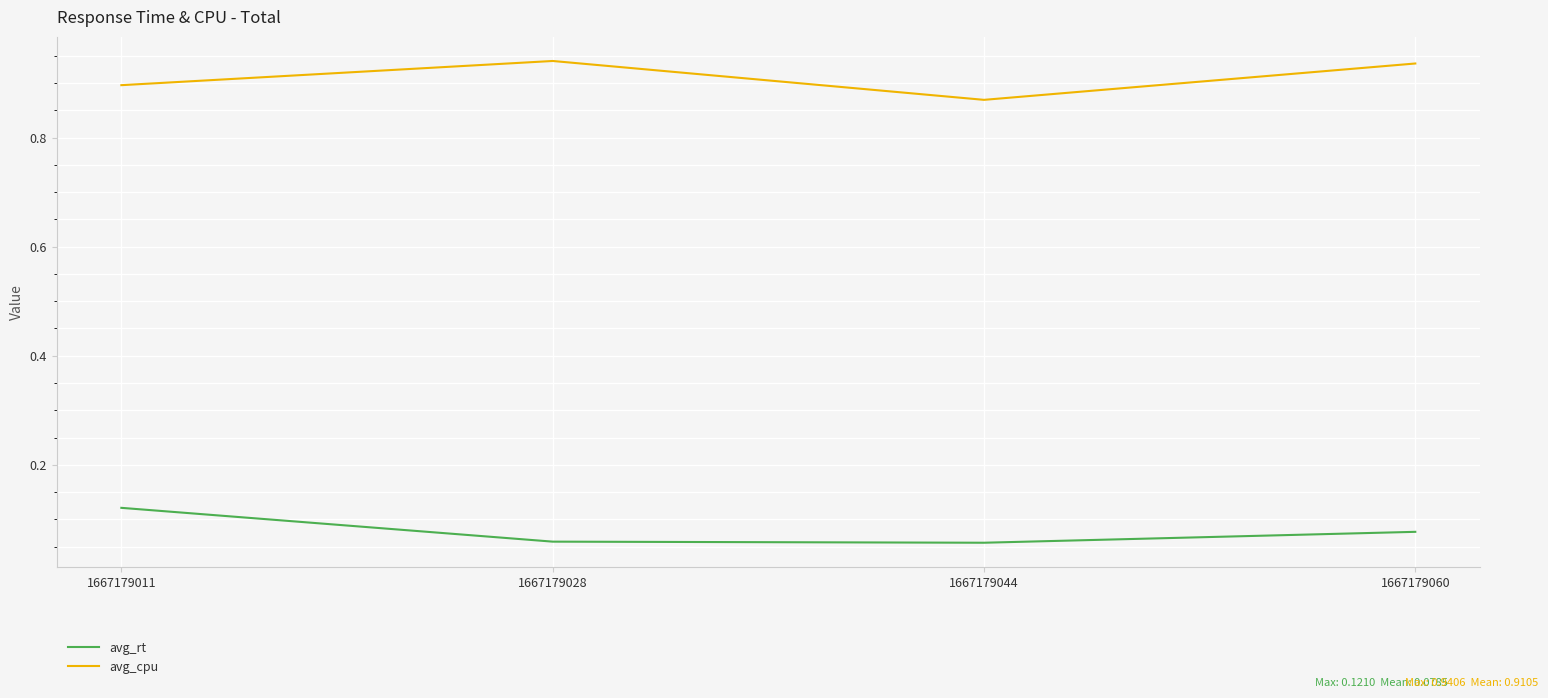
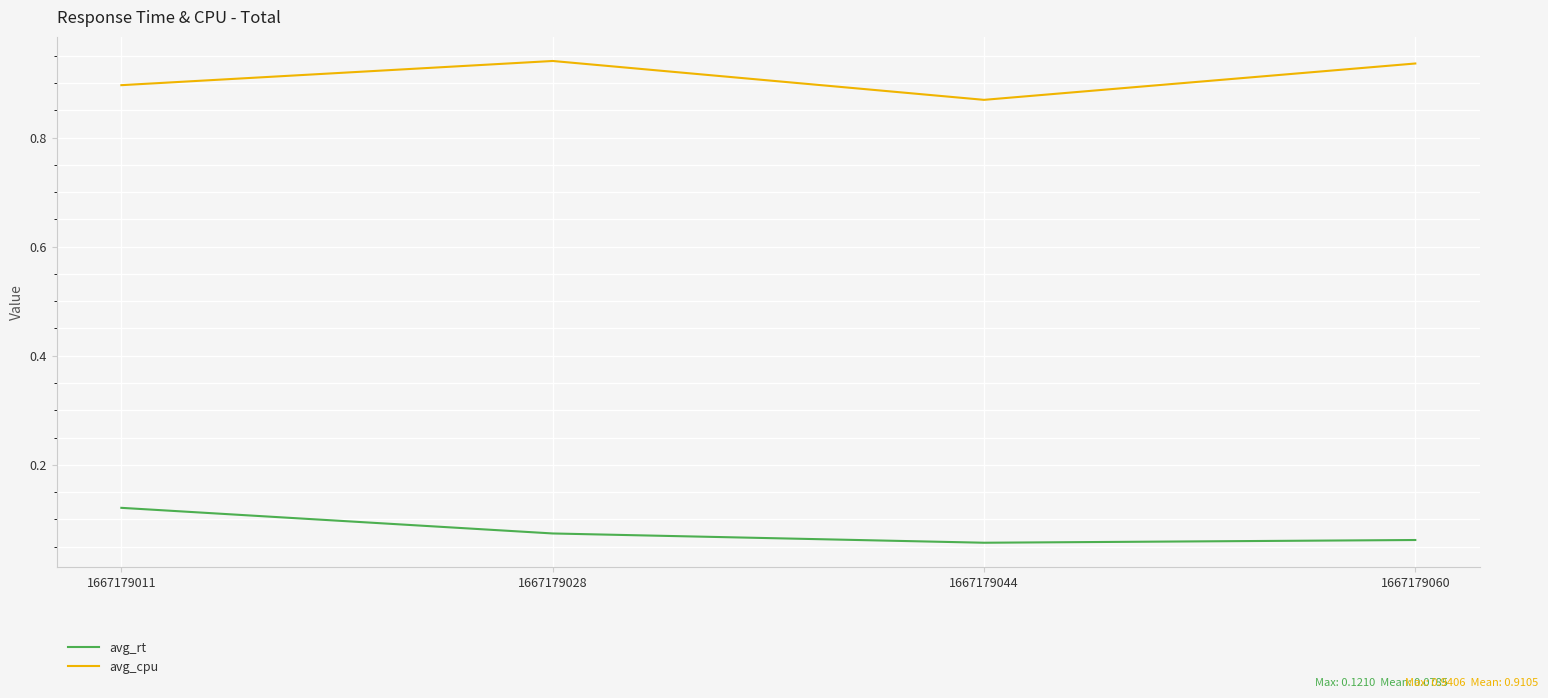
  {
    "avg_rt": {
      "1667179011": 0.12,
-     "1667179028": 0.06,
+     "1667179028": 0.07,
      "1667179044": 0.06,
-     "1667179060": 0.08
+     "1667179060": 0.06
    },
    "avg_cpu": {
      "1667179011": 0.90,
      "1667179028": 0.94,
      "1667179044": 0.87,
      "1667179060": 0.94
    }
  }
